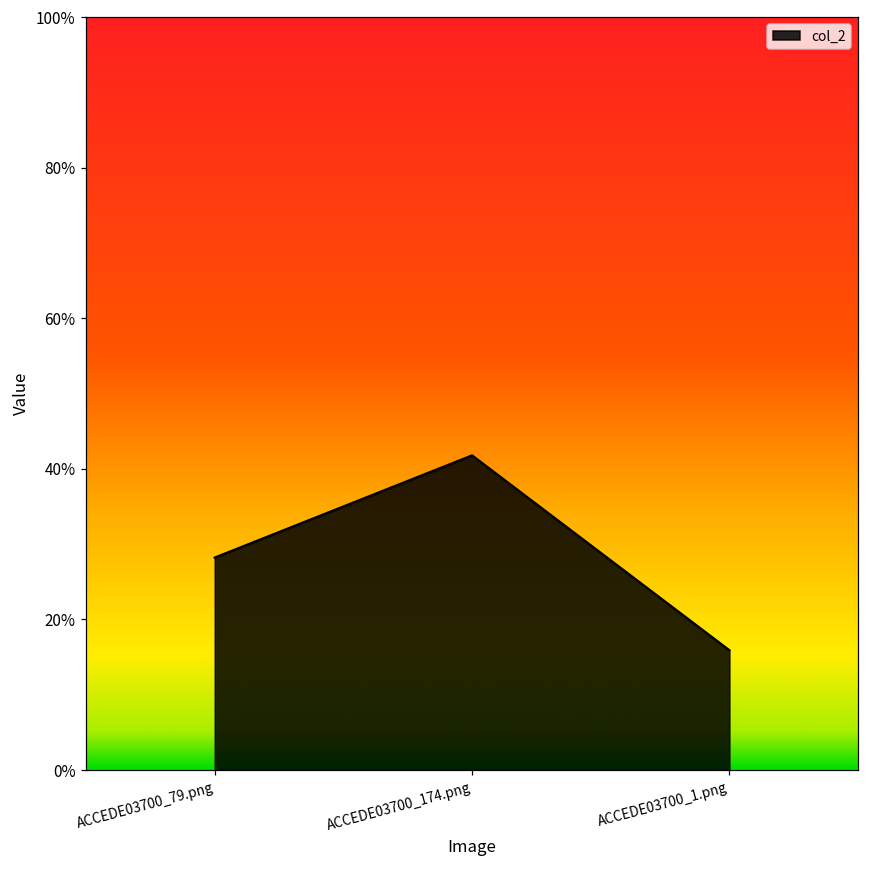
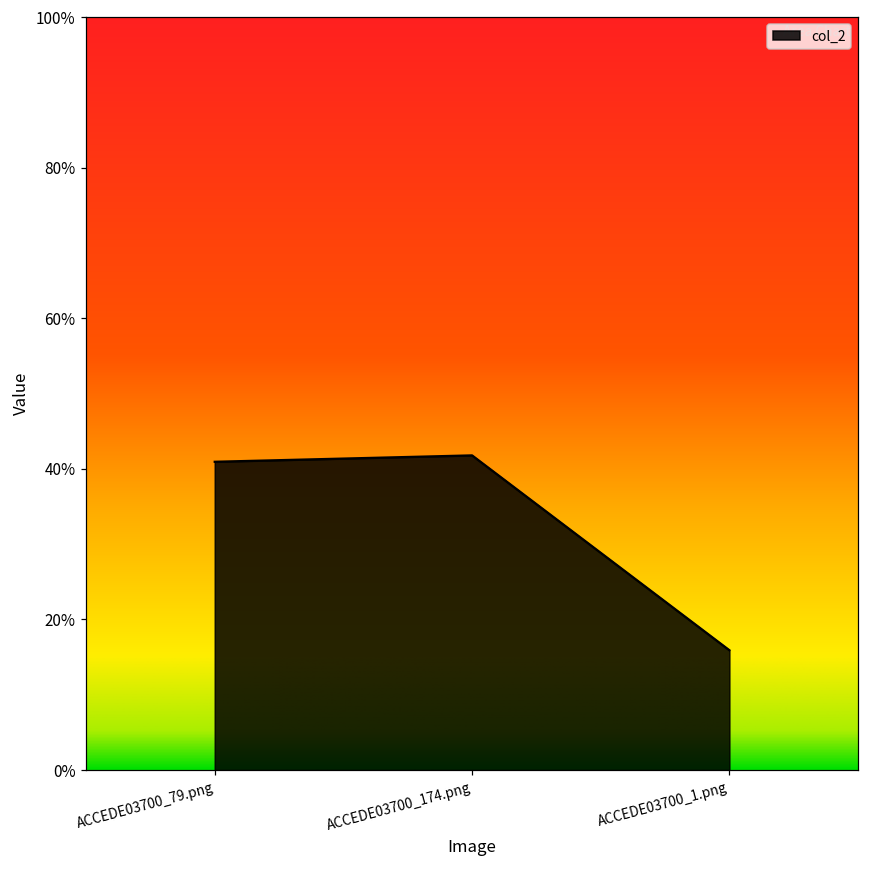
  {
-   "ACCEDE03700_79.png": "28%",
+   "ACCEDE03700_79.png": "41%",
    "ACCEDE03700_174.png": "42%",
    "ACCEDE03700_1.png": "16%"
  }
